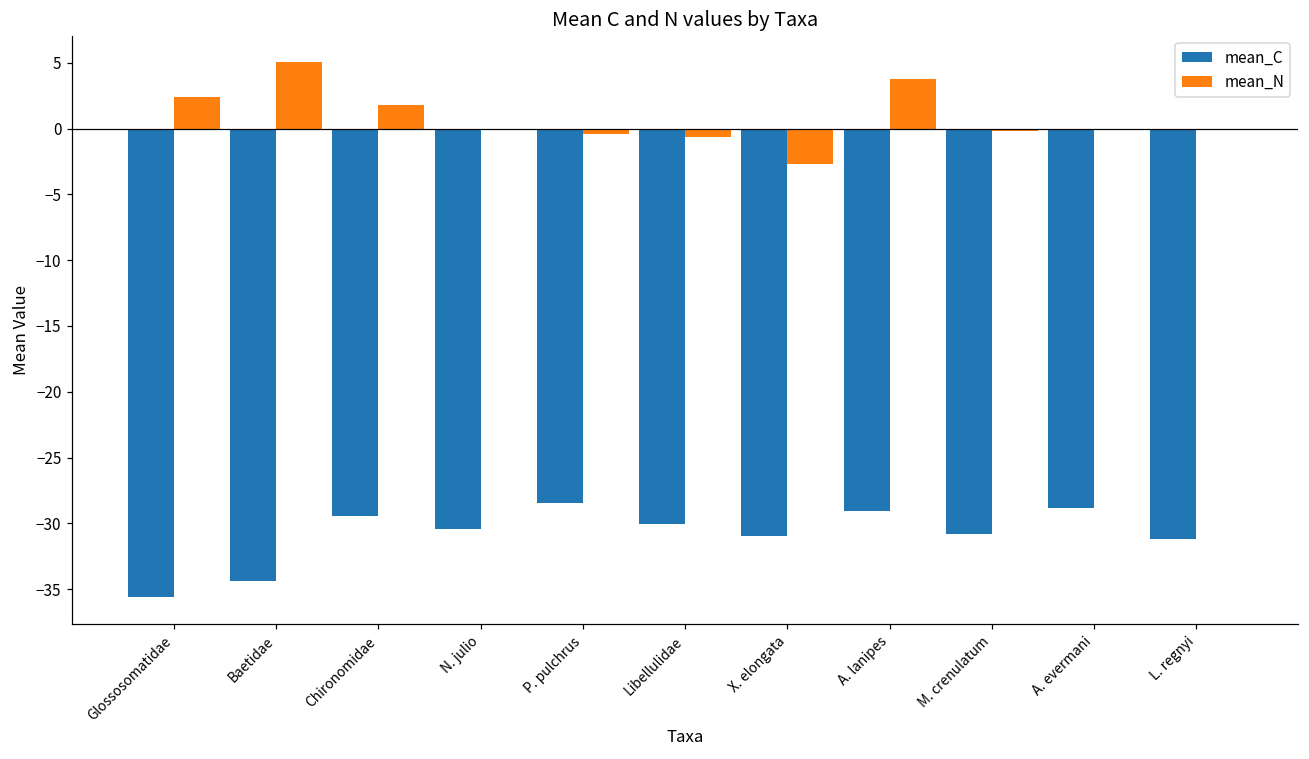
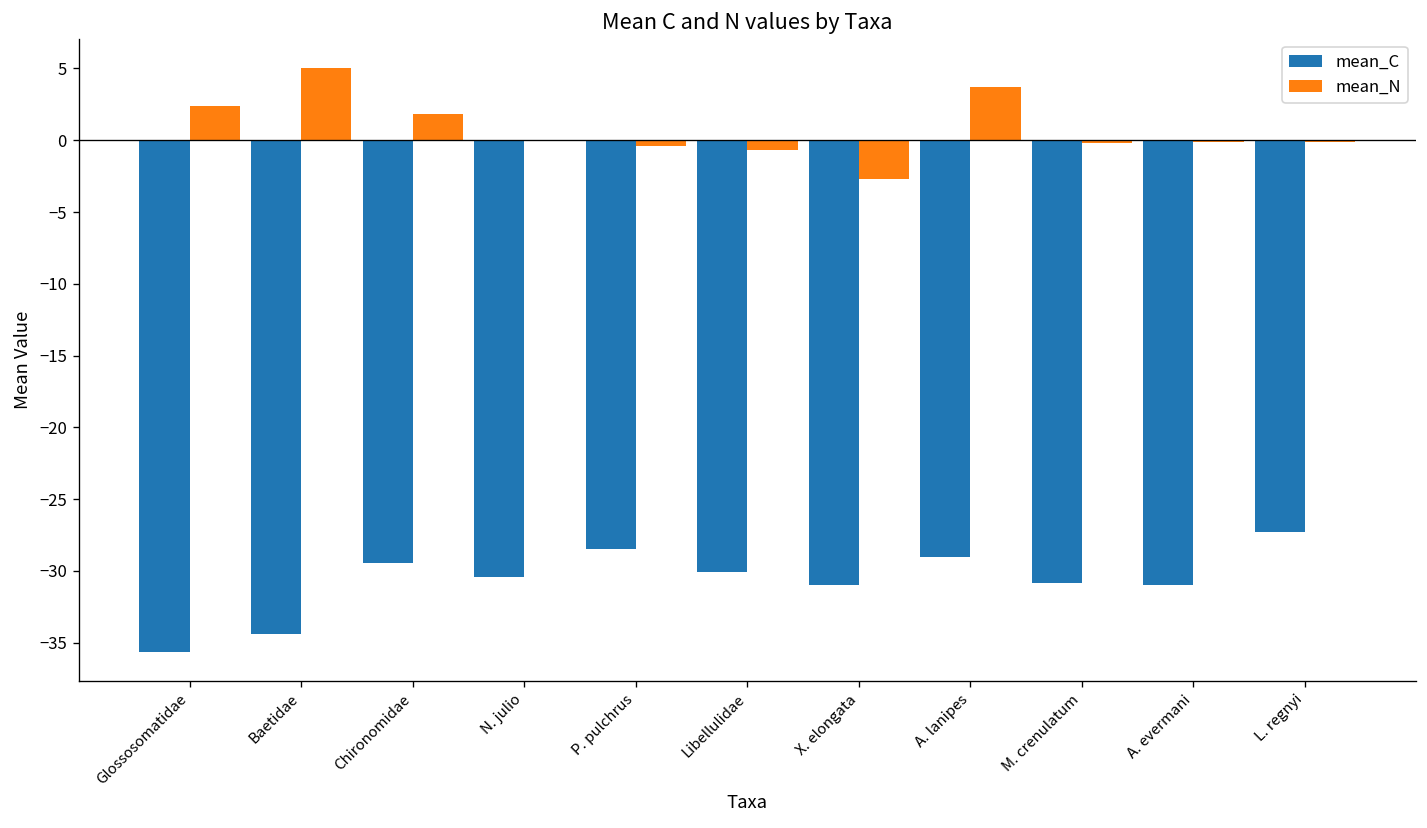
  {
    "mean_C": {
      "Glossosomatidae": -35.6,
      "Baetidae": -34.4,
      "Chironomidae": -29.4,
      "N. julio": -30.4,
      "P. pulchrus": -28.5,
      "Libellulidae": -30.1,
      "X. elongata": -31.0,
      "A. lanipes": -29.1,
      "M. crenulatum": -30.8,
-     "A. evermani": -28.9,
-     "L. regnyi": -31.2
+     "A. evermani": -31.0,
+     "L. regnyi": -27.3
    },
    "mean_N": {
      "Glossosomatidae": 2.4,
      "Baetidae": 5.0,
      "Chironomidae": 1.8,
      "P. pulchrus": -0.4,
      "Libellulidae": -0.7,
      "X. elongata": -2.7,
      "A. lanipes": 3.7,
      "M. crenulatum": -0.2
    }
  }
